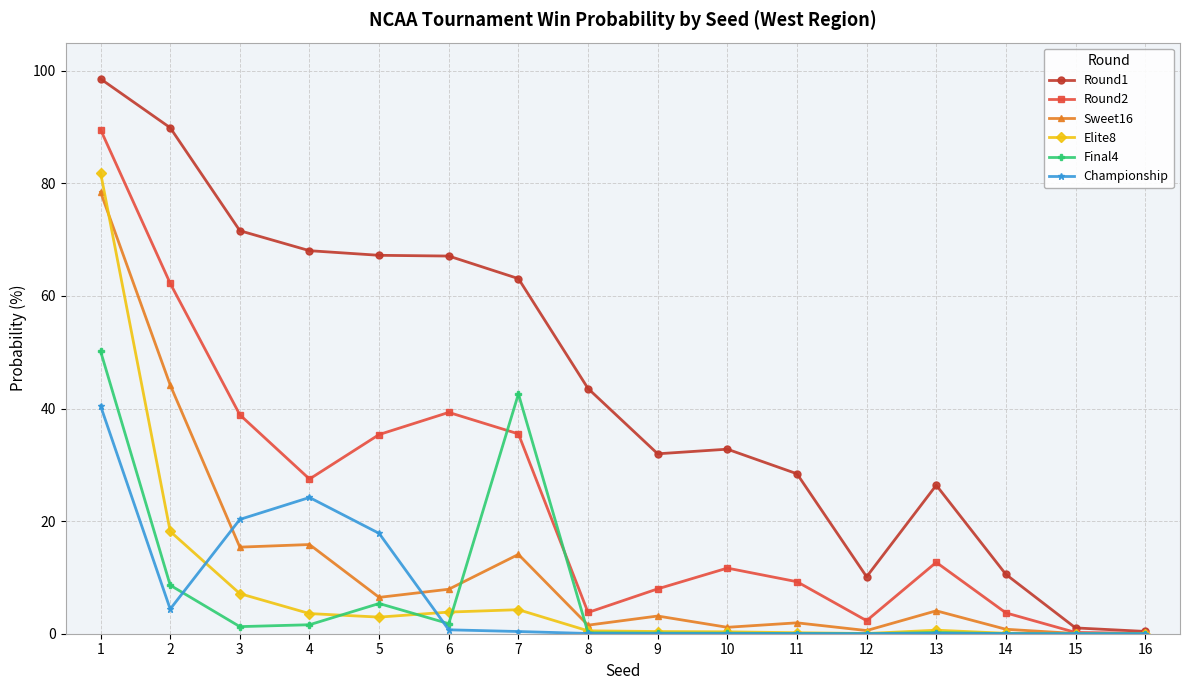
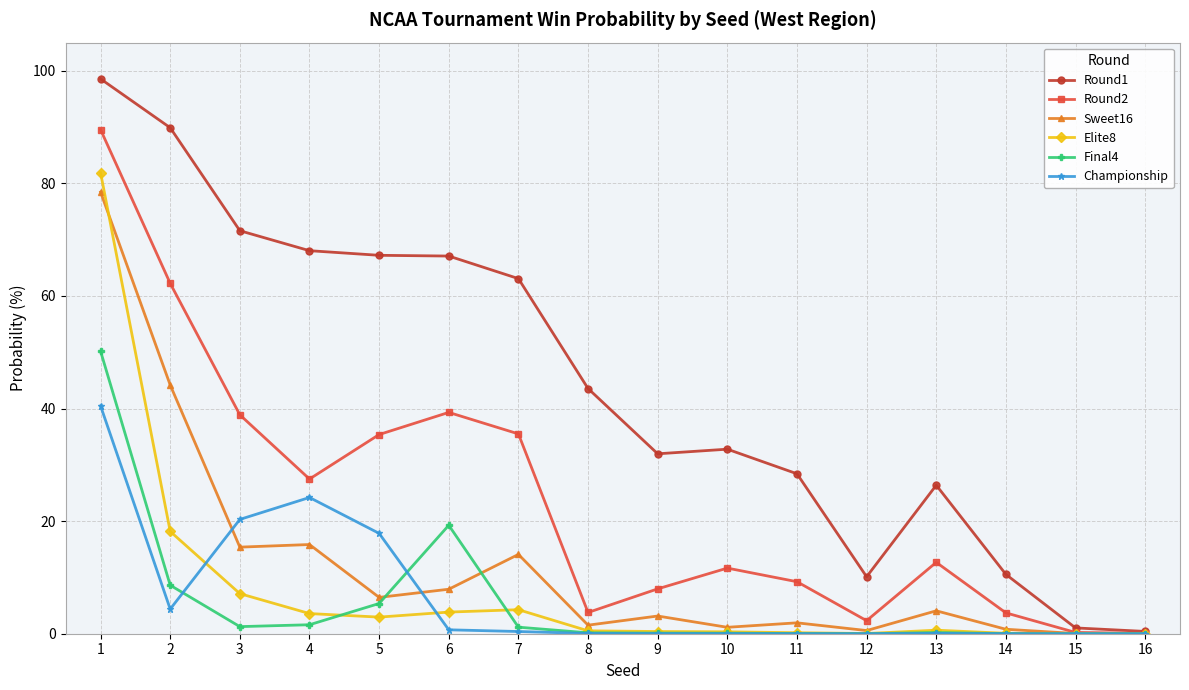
  {
    "Elite8": {
      "1": 82,
      "2": 18,
      "3": 7,
      "4": 4,
      "5": 3,
      "6": 4,
      "7": 4
    },
    "Final4": {
      "1": 50,
      "2": 9,
      "3": 1,
      "4": 2,
      "5": 5,
-     "6": 2,
-     "7": 43
+     "6": 19,
+     "7": 1
    },
    "Championship": {
      "1": 40,
      "2": 4,
      "3": 20,
      "4": 24,
      "5": 18,
      "6": 1,
      "7": 0
    }
  }
